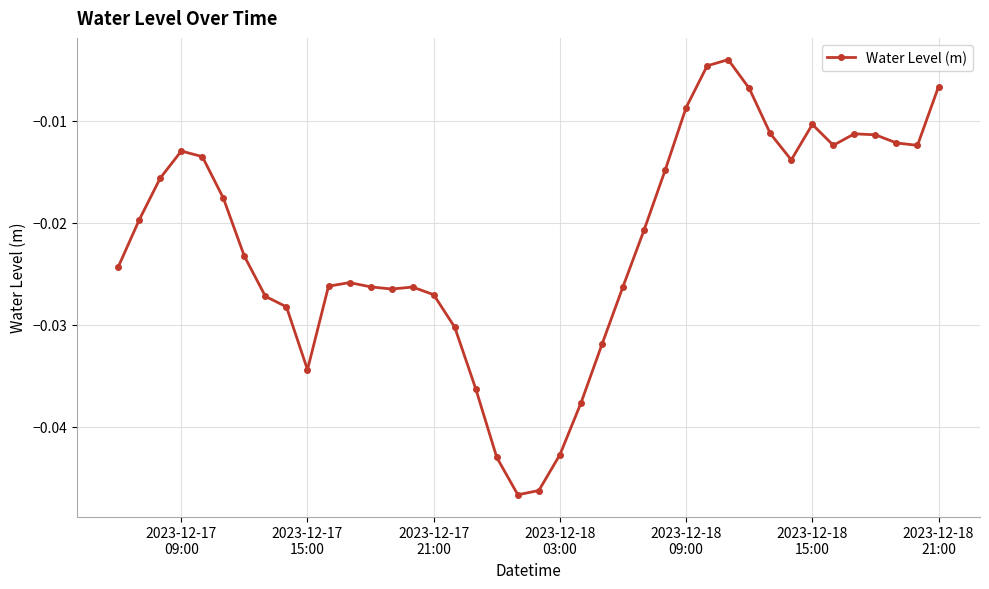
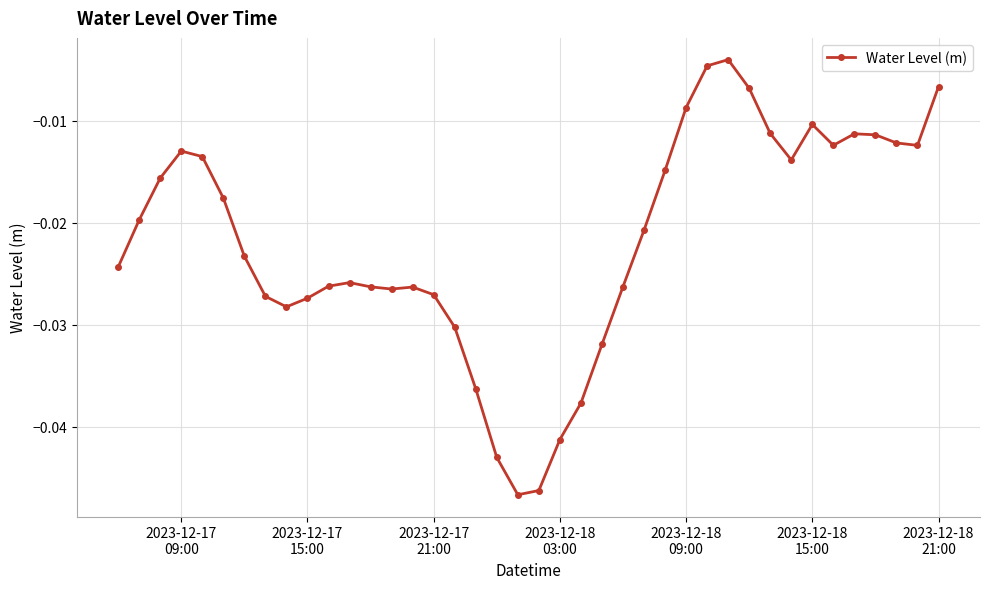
  {
    "2023-12-17 09:00": -0.0130,
-   "2023-12-17 15:00": -0.0344,
+   "2023-12-17 15:00": -0.0274,
    "2023-12-17 21:00": -0.0271,
-   "2023-12-18 03:00": -0.0427,
+   "2023-12-18 03:00": -0.0413,
    "2023-12-18 09:00": -0.0087,
    "2023-12-18 15:00": -0.0104,
    "2023-12-18 21:00": -0.0067
  }
